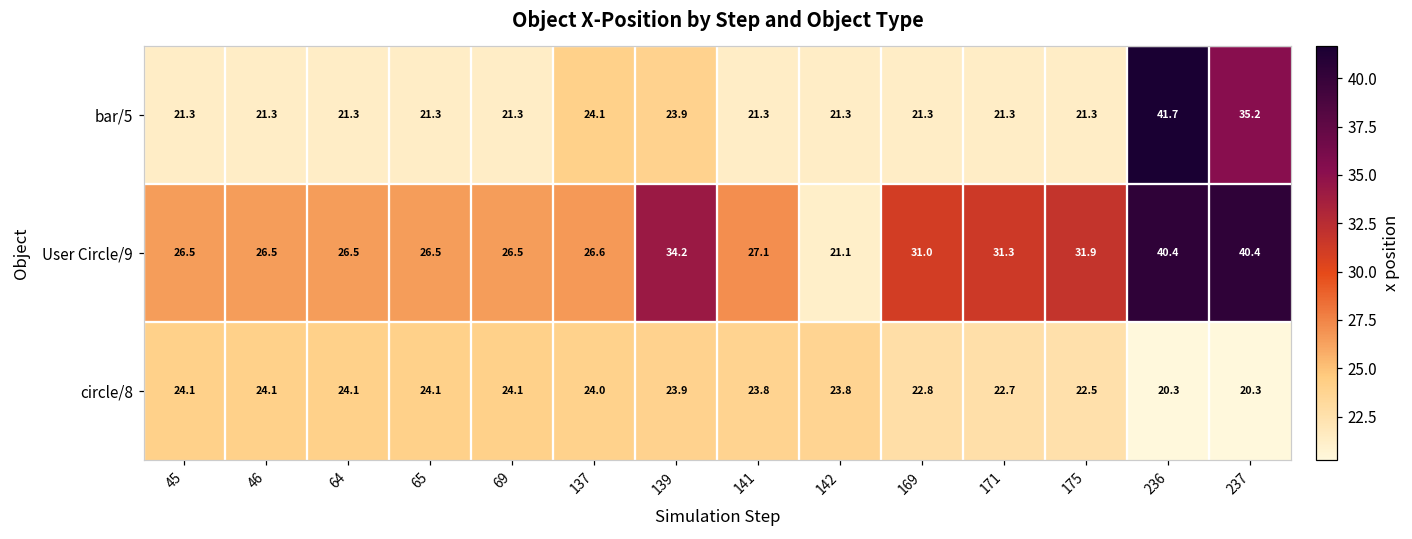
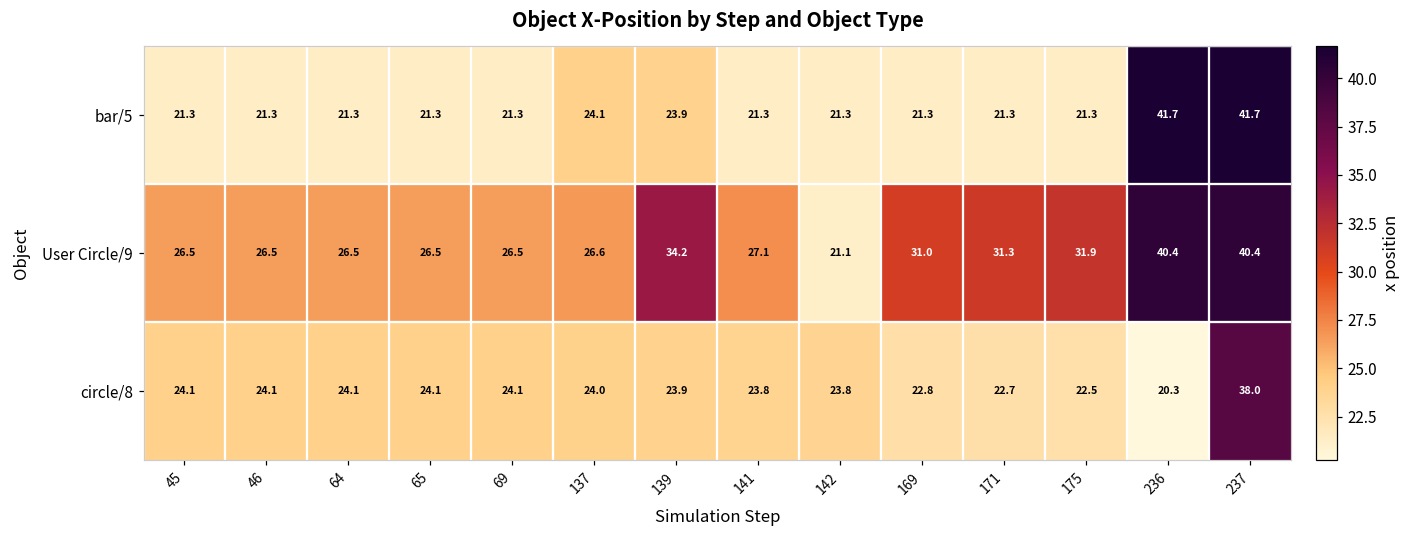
  {
    "bar/5": {
      "45": 21.3,
      "46": 21.3,
      "64": 21.3,
      "65": 21.3,
      "69": 21.3,
      "137": 24.1,
      "139": 23.9,
      "141": 21.3,
      "142": 21.3,
      "169": 21.3,
      "171": 21.3,
      "175": 21.3,
      "236": 41.7,
-     "237": 35.2
+     "237": 41.7
    },
    "User Circle/9": {
      "45": 26.5,
      "46": 26.5,
      "64": 26.5,
      "65": 26.5,
      "69": 26.5,
      "137": 26.6,
      "139": 34.2,
      "141": 27.1,
      "142": 21.1,
      "169": 31.0,
      "171": 31.3,
      "175": 31.9,
      "236": 40.4,
      "237": 40.4
    },
    "circle/8": {
      "45": 24.1,
      "46": 24.1,
      "64": 24.1,
      "65": 24.1,
      "69": 24.1,
      "137": 24.0,
      "139": 23.9,
      "141": 23.8,
      "142": 23.8,
      "169": 22.8,
      "171": 22.7,
      "175": 22.5,
      "236": 20.3,
-     "237": 20.3
+     "237": 38.0
    }
  }
